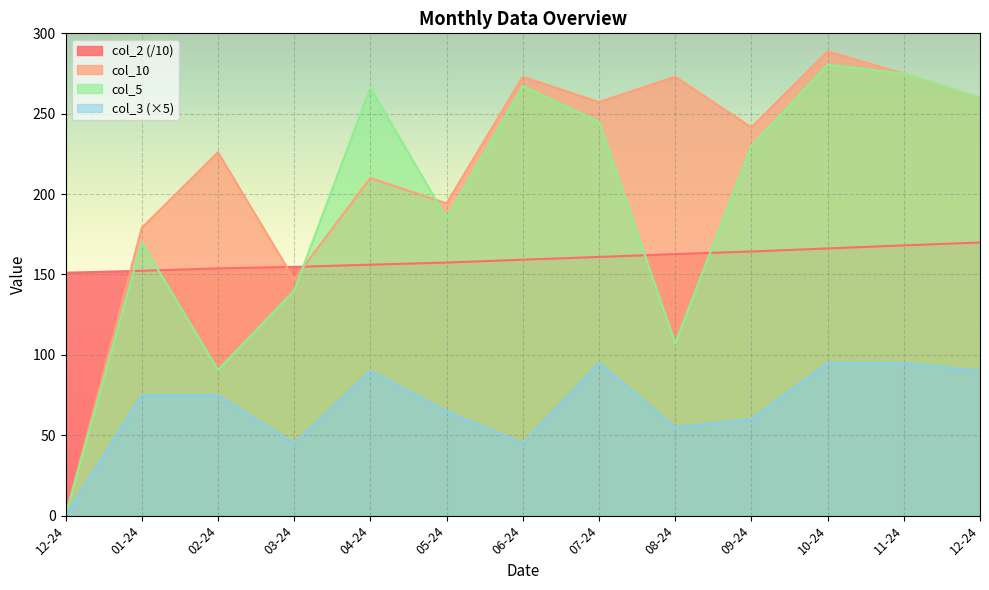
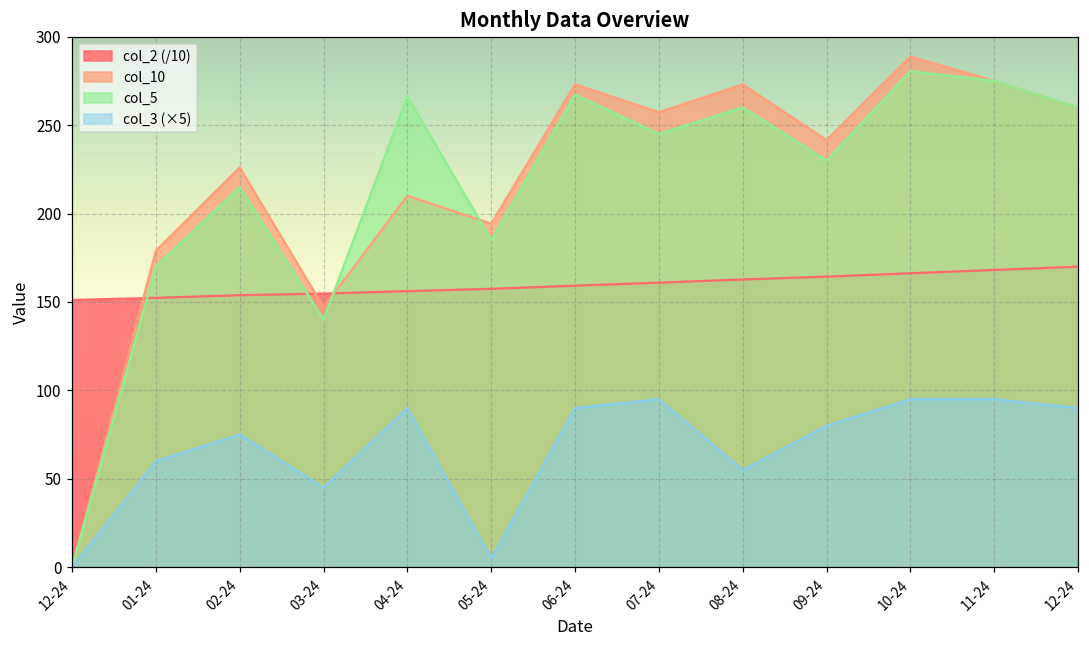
  {
    "col_5": {
      "01-24": 170,
-     "02-24": 91,
+     "02-24": 215,
      "03-24": 140,
      "04-24": 266,
      "05-24": 185,
      "06-24": 267,
      "07-24": 245,
-     "08-24": 107,
+     "08-24": 260,
      "09-24": 230,
      "10-24": 281
    },
    "col_3 (×5)": {
-     "01-24": 75,
+     "01-24": 60,
      "02-24": 75,
      "03-24": 45,
      "04-24": 90,
-     "05-24": 65,
-     "06-24": 45,
+     "05-24": 5,
+     "06-24": 90,
      "07-24": 95,
      "08-24": 55,
-     "09-24": 60,
+     "09-24": 80,
      "10-24": 95,
      "11-24": 95
    }
  }
